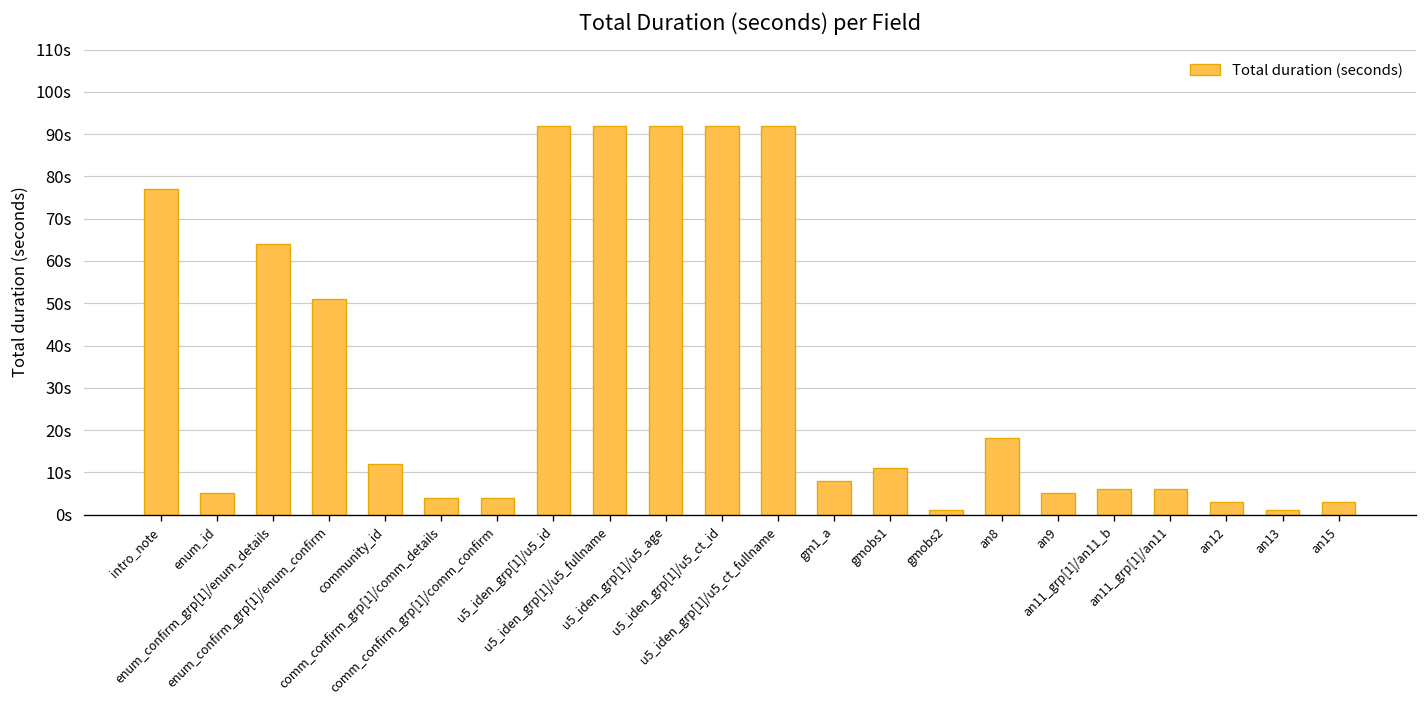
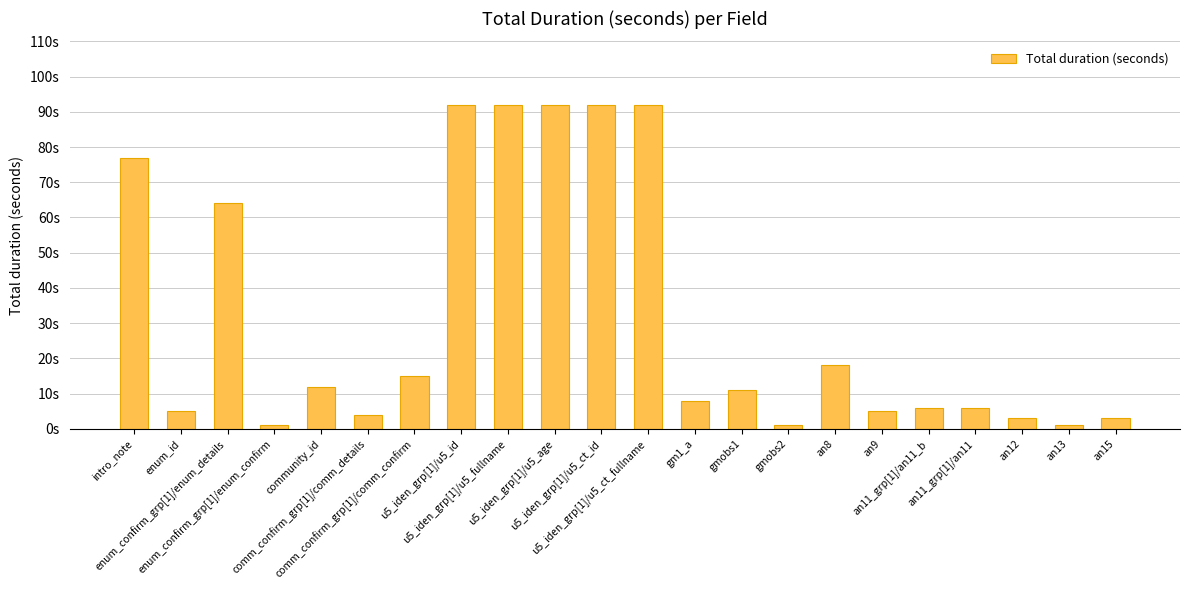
  {
    "intro_note": "77s",
    "enum_id": "5s",
    "enum_confirm_grp[1]/enum_details": "64s",
-   "enum_confirm_grp[1]/enum_confirm": "51s",
+   "enum_confirm_grp[1]/enum_confirm": "1s",
    "community_id": "12s",
    "comm_confirm_grp[1]/comm_details": "4s",
-   "comm_confirm_grp[1]/comm_confirm": "4s",
+   "comm_confirm_grp[1]/comm_confirm": "15s",
    "u5_iden_grp[1]/u5_id": "92s",
    "u5_iden_grp[1]/u5_fullname": "92s",
    "u5_iden_grp[1]/u5_age": "92s",
    "u5_iden_grp[1]/u5_ct_id": "92s",
    "u5_iden_grp[1]/u5_ct_fullname": "92s",
    "gm1_a": "8s",
    "gmobs1": "11s",
    "gmobs2": "1s",
    "an8": "18s",
    "an9": "5s",
    "an11_grp[1]/an11_b": "6s",
    "an11_grp[1]/an11": "6s",
    "an12": "3s",
    "an13": "1s",
    "an15": "3s"
  }
